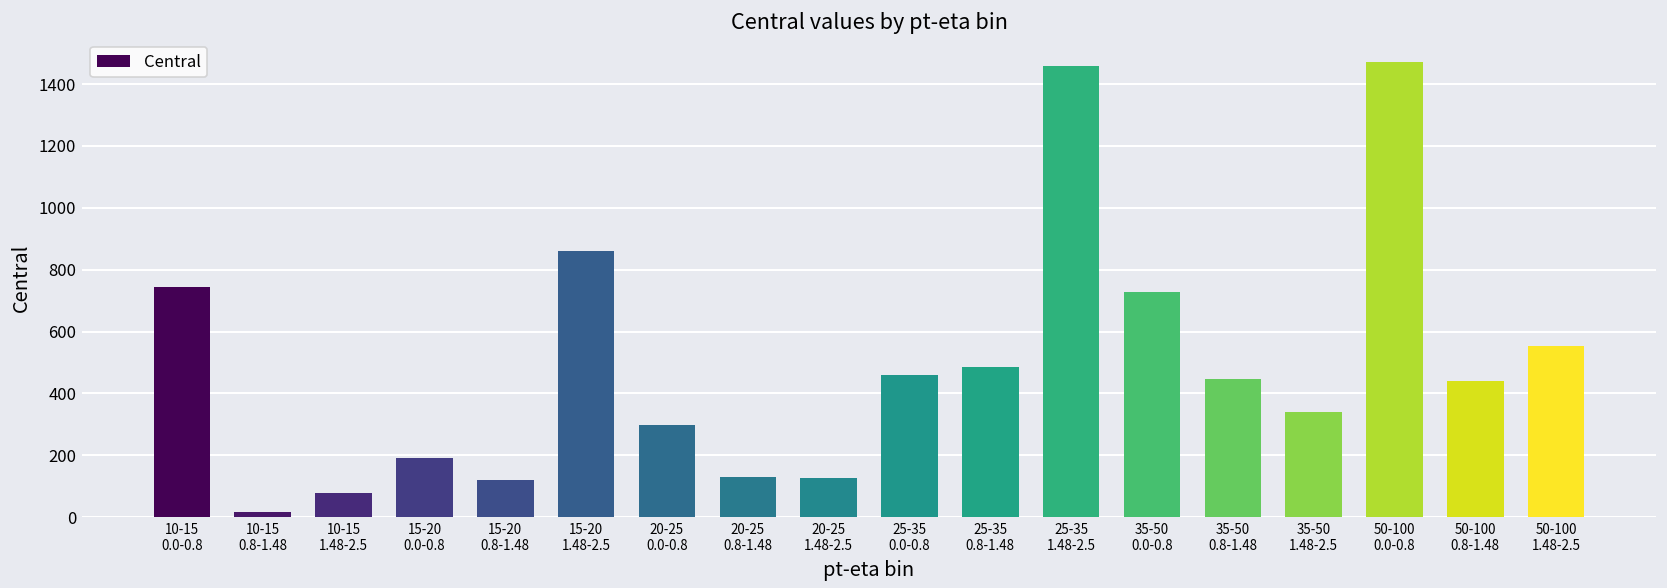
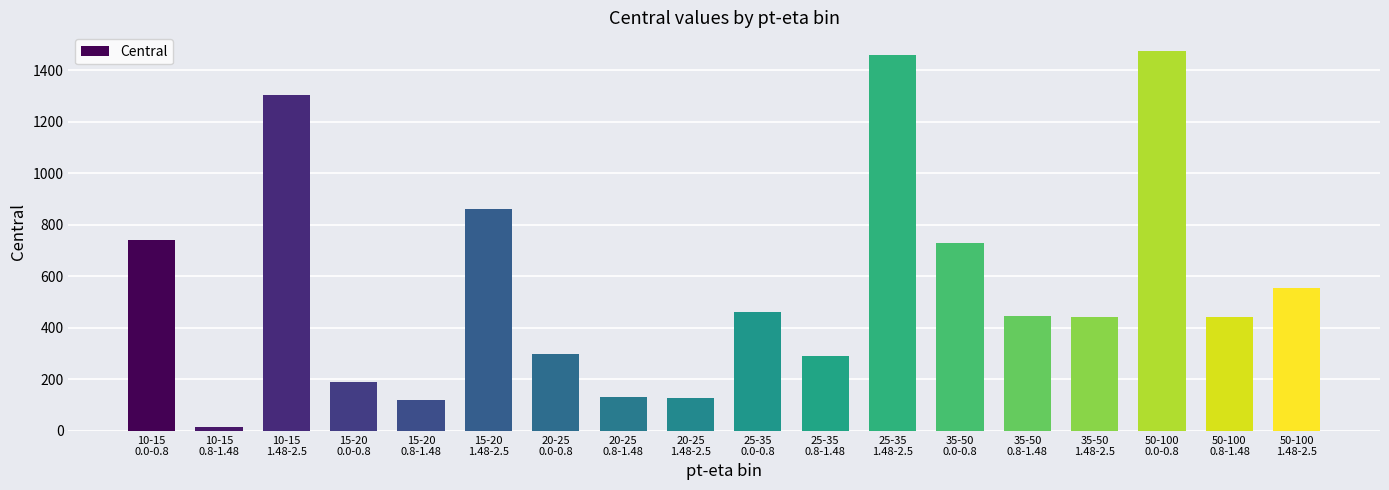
  {
    "10-15 0.0-0.8": 740,
    "10-15 0.8-1.48": 20,
-   "10-15 1.48-2.5": 80,
+   "10-15 1.48-2.5": 1300,
    "15-20 0.0-0.8": 190,
    "15-20 0.8-1.48": 120,
    "15-20 1.48-2.5": 860,
    "20-25 0.0-0.8": 300,
    "20-25 0.8-1.48": 130,
    "20-25 1.48-2.5": 130,
    "25-35 0.0-0.8": 460,
-   "25-35 0.8-1.48": 490,
+   "25-35 0.8-1.48": 290,
    "25-35 1.48-2.5": 1460,
    "35-50 0.0-0.8": 730,
    "35-50 0.8-1.48": 450,
-   "35-50 1.48-2.5": 340,
+   "35-50 1.48-2.5": 440,
    "50-100 0.0-0.8": 1470,
    "50-100 0.8-1.48": 440,
    "50-100 1.48-2.5": 550
  }
